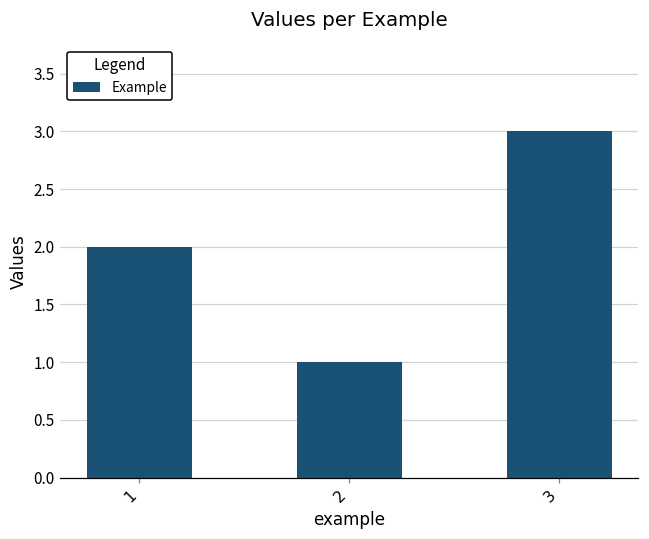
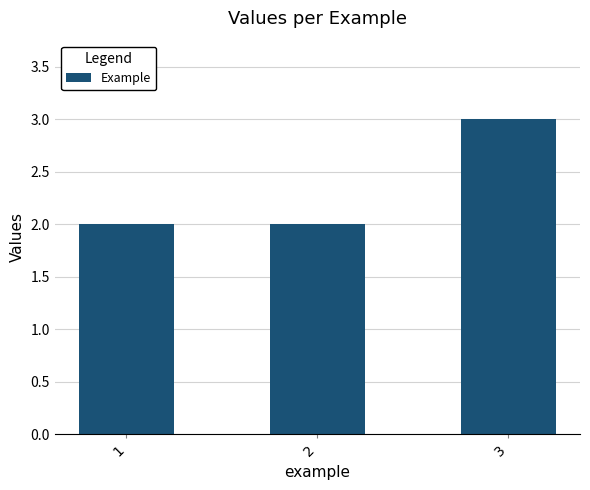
  {
    "1": 2,
-   "2": 1,
+   "2": 2,
    "3": 3
  }
